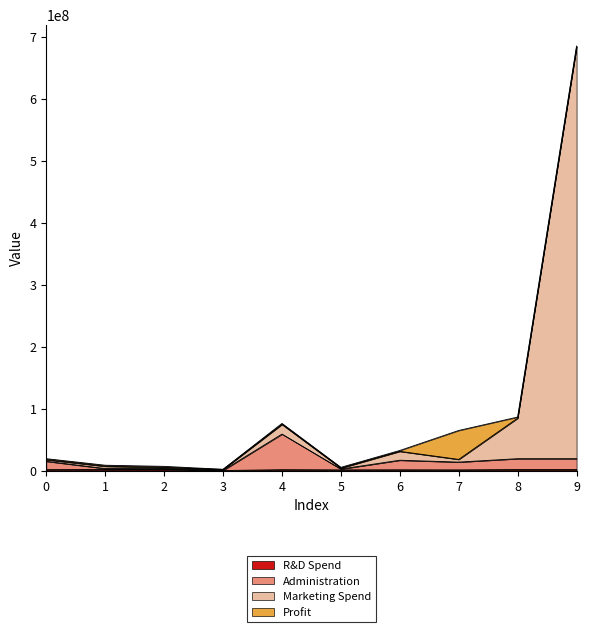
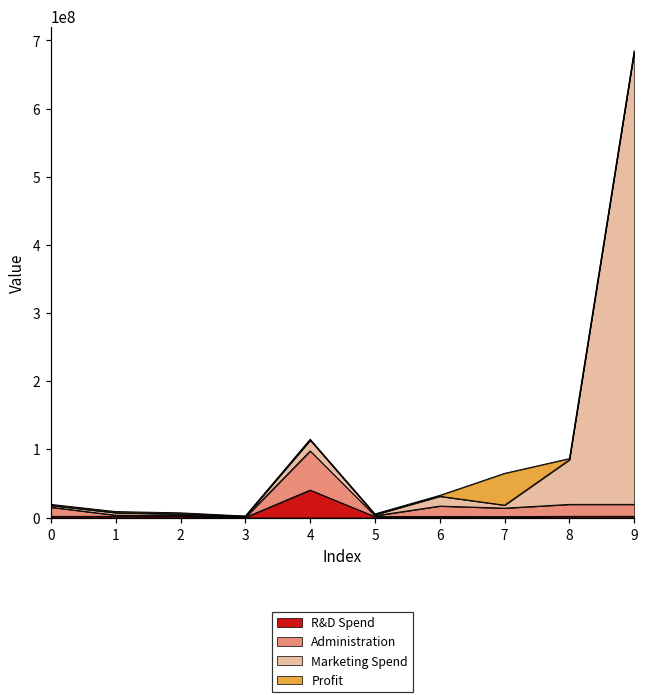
  {
    "R&D Spend": {
      "0": 0,
-     "4": 0,
+     "4": 40000000,
      "6": 0,
      "7": 0,
      "8": 0,
      "9": 0
    },
    "Administration": {
      "4": 60000000,
      "6": 20000000,
      "7": 10000000,
      "8": 20000000,
      "9": 20000000
    },
    "Marketing Spend": {
      "7": 0
    },
    "Profit": {
      "7": 50000000
    }
  }
